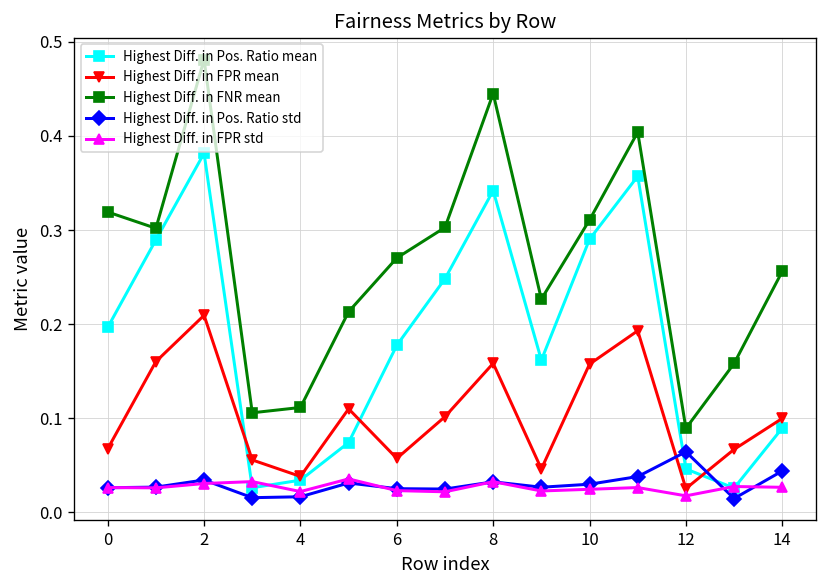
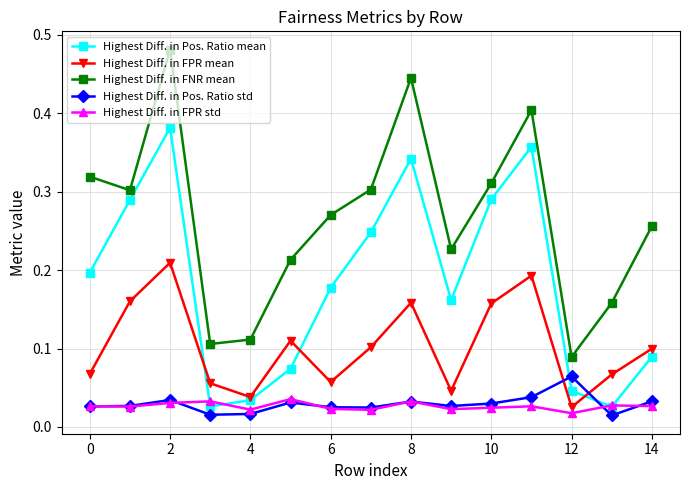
  {
    "Highest Diff. in Pos. Ratio mean": {
      "0": 0.20,
      "2": 0.38,
      "4": 0.03,
      "6": 0.18,
      "8": 0.34,
      "10": 0.29,
      "12": 0.05,
      "14": 0.09
    },
    "Highest Diff. in FPR mean": {
      "0": 0.07,
      "2": 0.21,
      "4": 0.04,
      "6": 0.06,
      "8": 0.16,
      "10": 0.16,
      "12": 0.03,
      "14": 0.10
    },
    "Highest Diff. in FNR mean": {
      "0": 0.32,
      "4": 0.11,
      "6": 0.27,
      "8": 0.45,
      "10": 0.31,
      "12": 0.09,
      "14": 0.26
    },
    "Highest Diff. in Pos. Ratio std": {
      "2": 0.03,
      "4": 0.02,
      "10": 0.03,
      "12": 0.06,
-     "14": 0.04
+     "14": 0.03
    },
    "Highest Diff. in FPR std": {
      "2": 0.03,
      "4": 0.02,
      "10": 0.02,
      "12": 0.02,
      "14": 0.03
    }
  }
